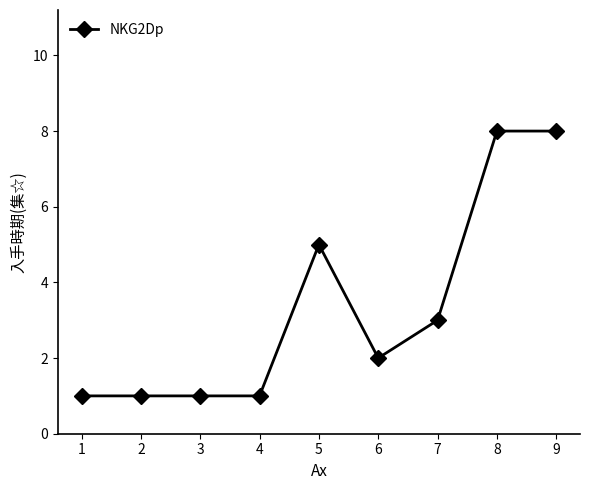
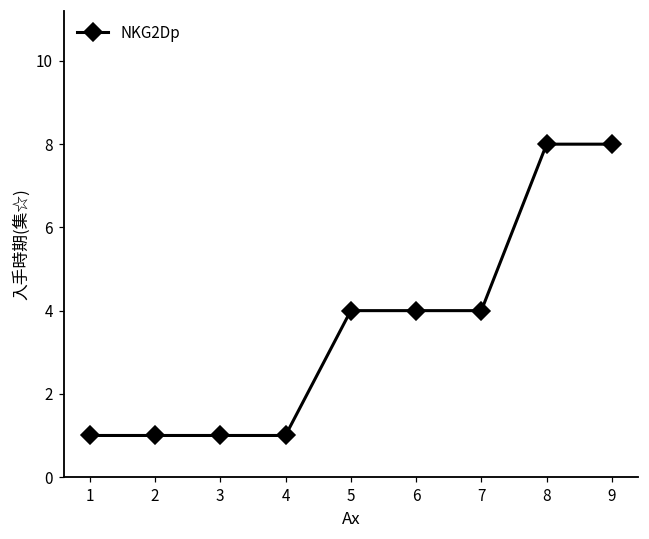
  {
    "1": 1,
    "2": 1,
    "3": 1,
    "4": 1,
-   "5": 5,
-   "6": 2,
-   "7": 3,
+   "5": 4,
+   "6": 4,
+   "7": 4,
    "8": 8,
    "9": 8
  }
